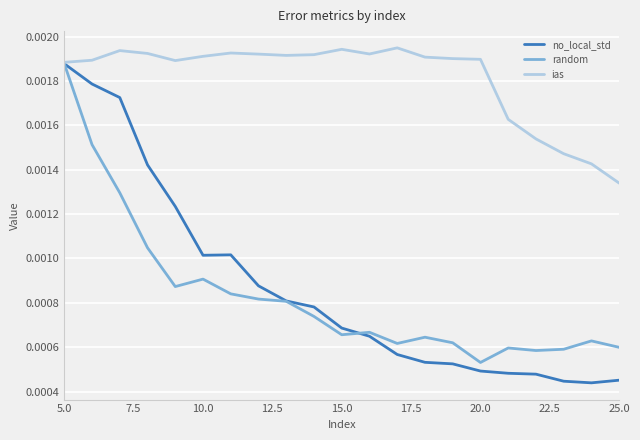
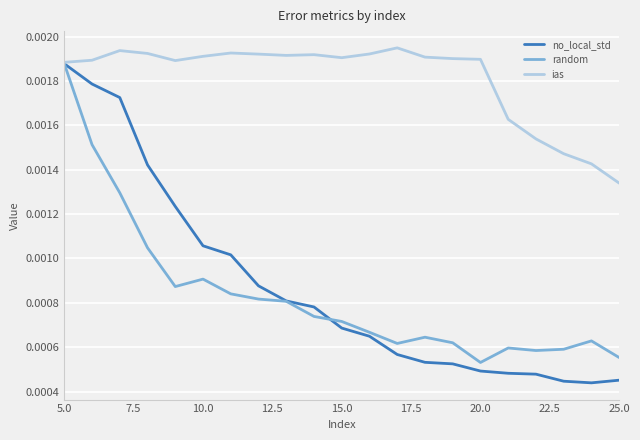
  {
    "no_local_std": {
-     "10.0": 0.00101,
+     "10.0": 0.00106,
      "15.0": 0.00069,
      "20.0": 0.00049,
      "25.0": 0.00045
    },
    "random": {
      "10.0": 0.00091,
-     "15.0": 0.00066,
+     "15.0": 0.00072,
      "20.0": 0.00053,
-     "25.0": 0.00060
+     "25.0": 0.00055
    },
    "ias": {
      "10.0": 0.00191,
-     "15.0": 0.00194,
+     "15.0": 0.00190,
      "20.0": 0.00190,
      "25.0": 0.00134
    }
  }
